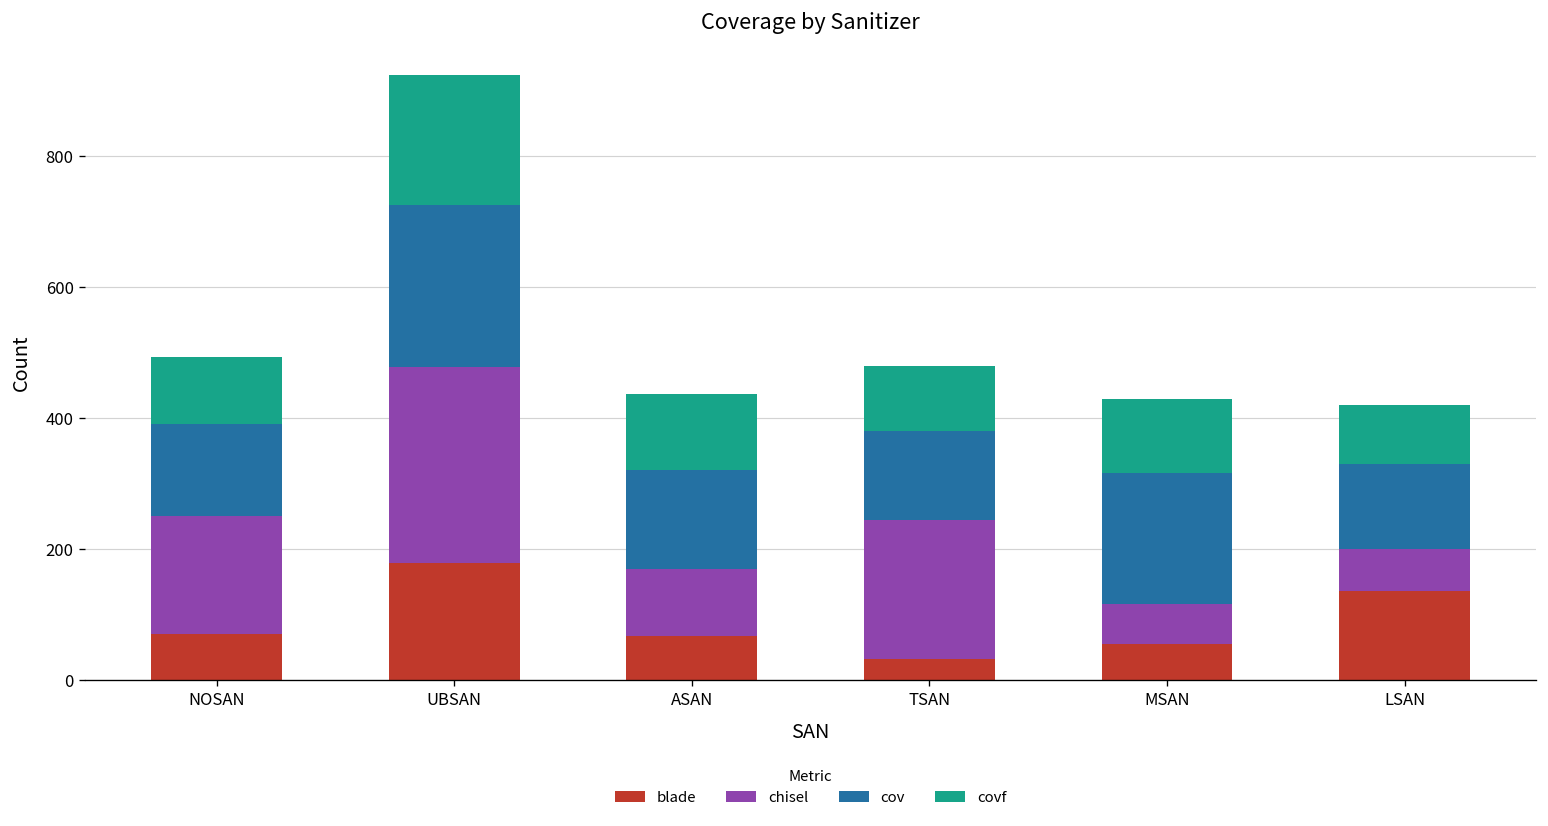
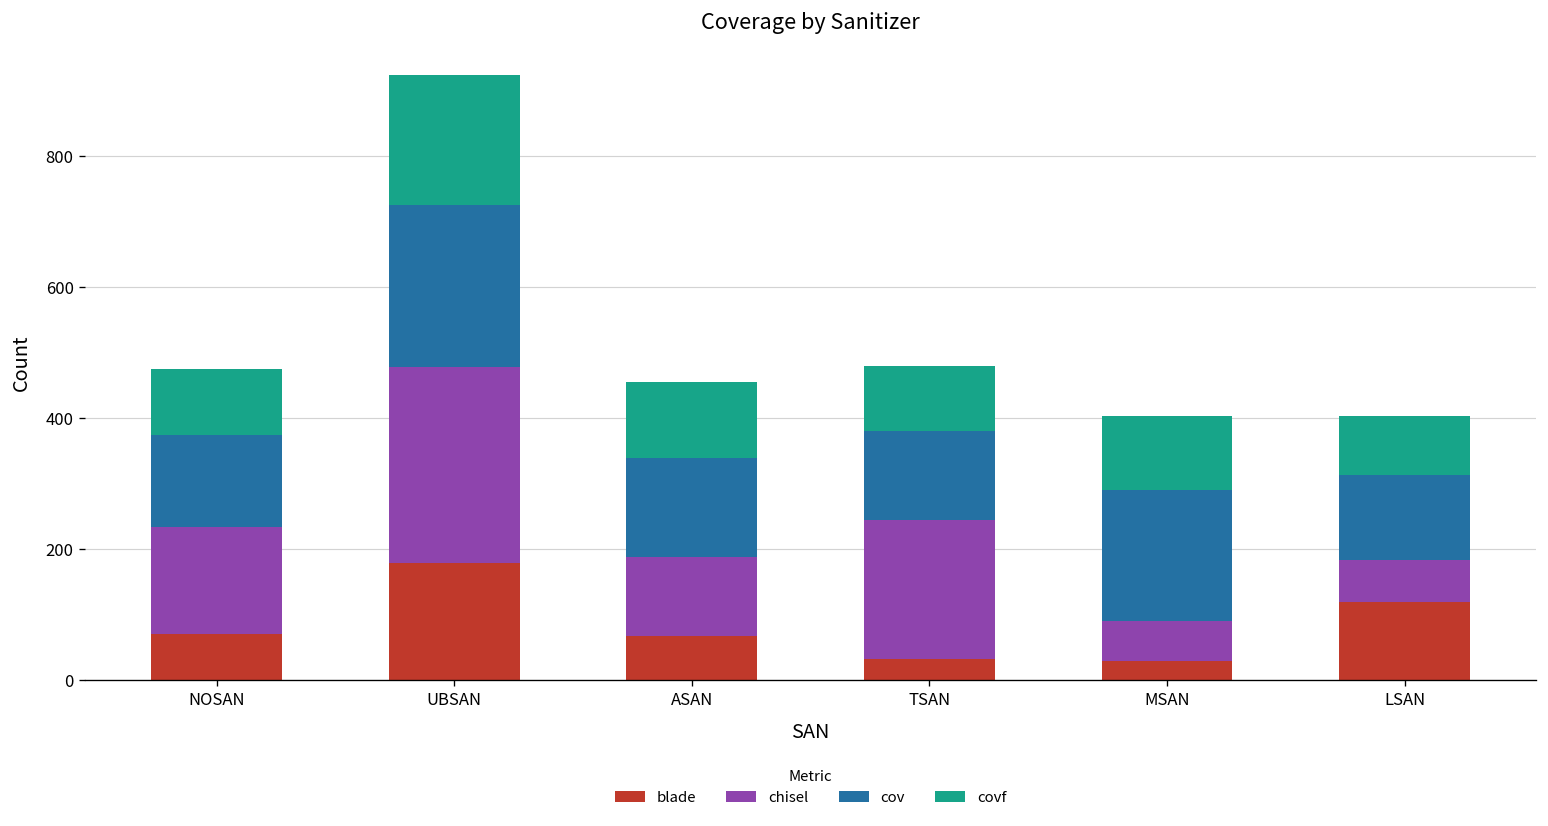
  {
    "blade": {
      "NOSAN": 70,
      "UBSAN": 180,
      "ASAN": 70,
      "TSAN": 30,
-     "MSAN": 60,
-     "LSAN": 140
+     "MSAN": 30,
+     "LSAN": 120
    },
    "chisel": {
-     "NOSAN": 180,
+     "NOSAN": 160,
      "UBSAN": 300,
-     "ASAN": 100,
+     "ASAN": 120,
      "TSAN": 210,
      "MSAN": 60,
      "LSAN": 70
    }
  }
